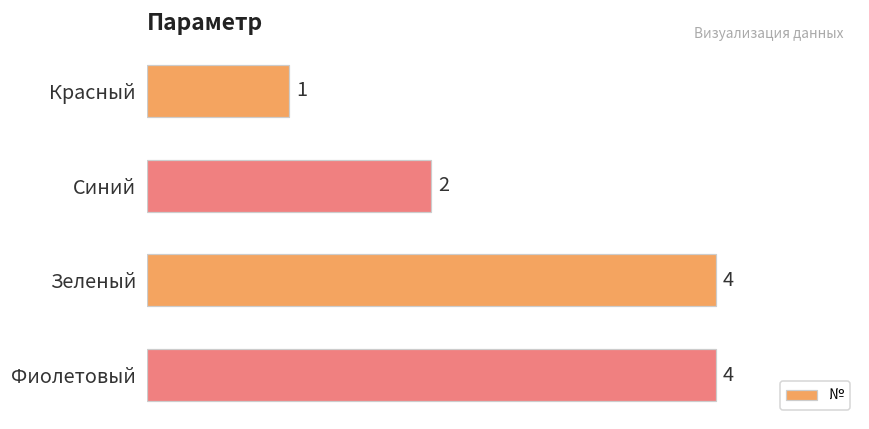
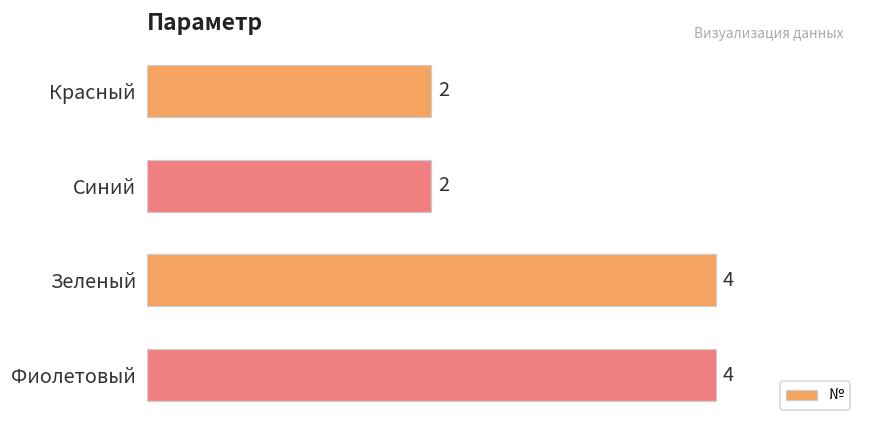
  {
-   "Красный": 1,
+   "Красный": 2,
    "Синий": 2,
    "Зеленый": 4,
    "Фиолетовый": 4
  }
